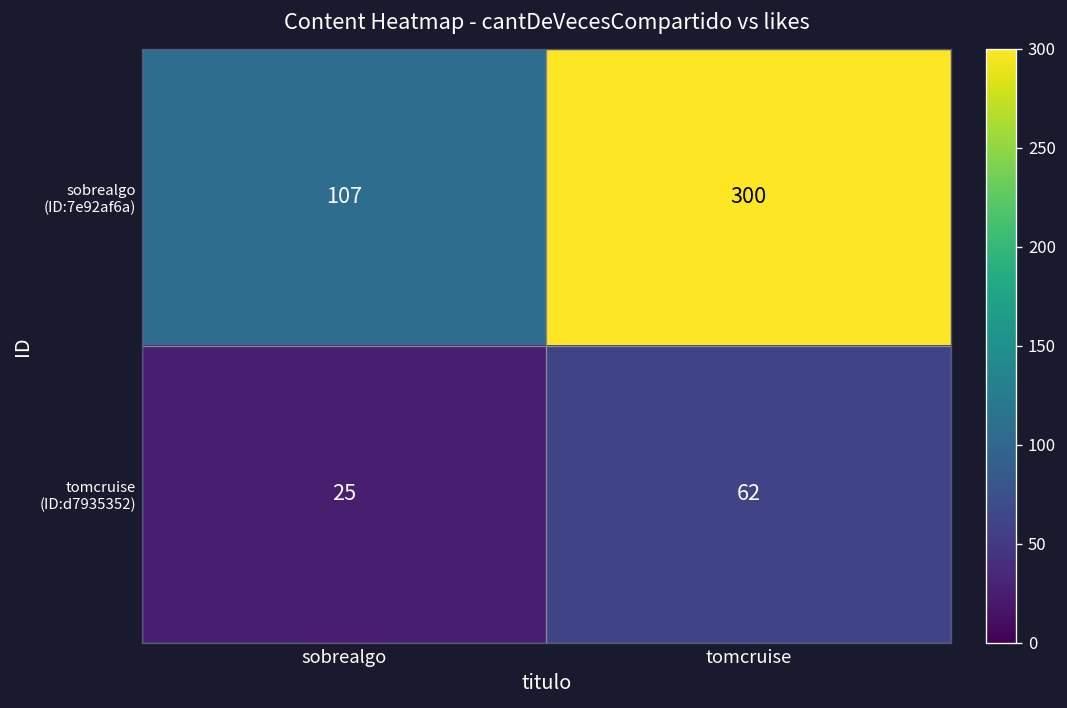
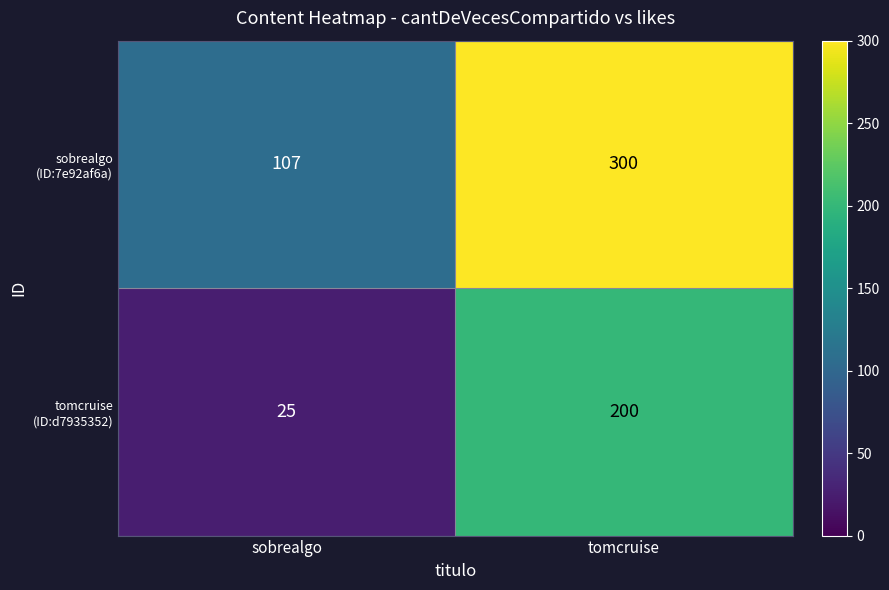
  {
    "sobrealgo (ID:7e92af6a)": {
      "sobrealgo": 107,
      "tomcruise": 300
    },
    "tomcruise (ID:d7935352)": {
      "sobrealgo": 25,
-     "tomcruise": 62
+     "tomcruise": 200
    }
  }
